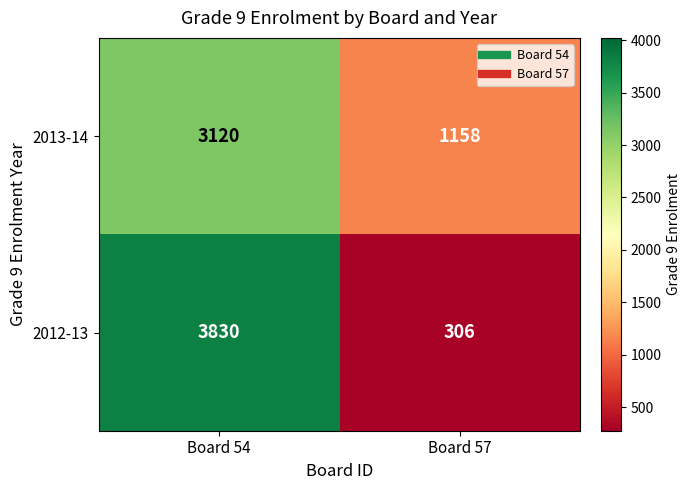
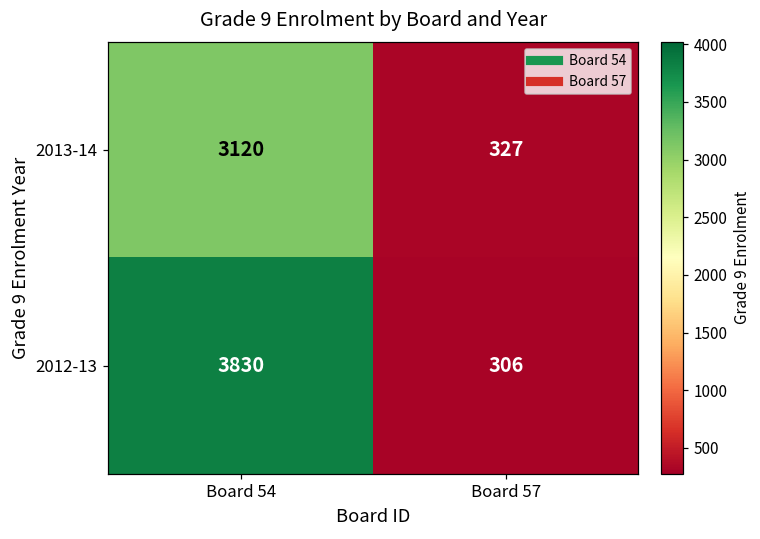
  {
    "2013-14": {
      "Board 54": 3120,
-     "Board 57": 1158
+     "Board 57": 327
    },
    "2012-13": {
      "Board 54": 3830,
      "Board 57": 306
    }
  }
